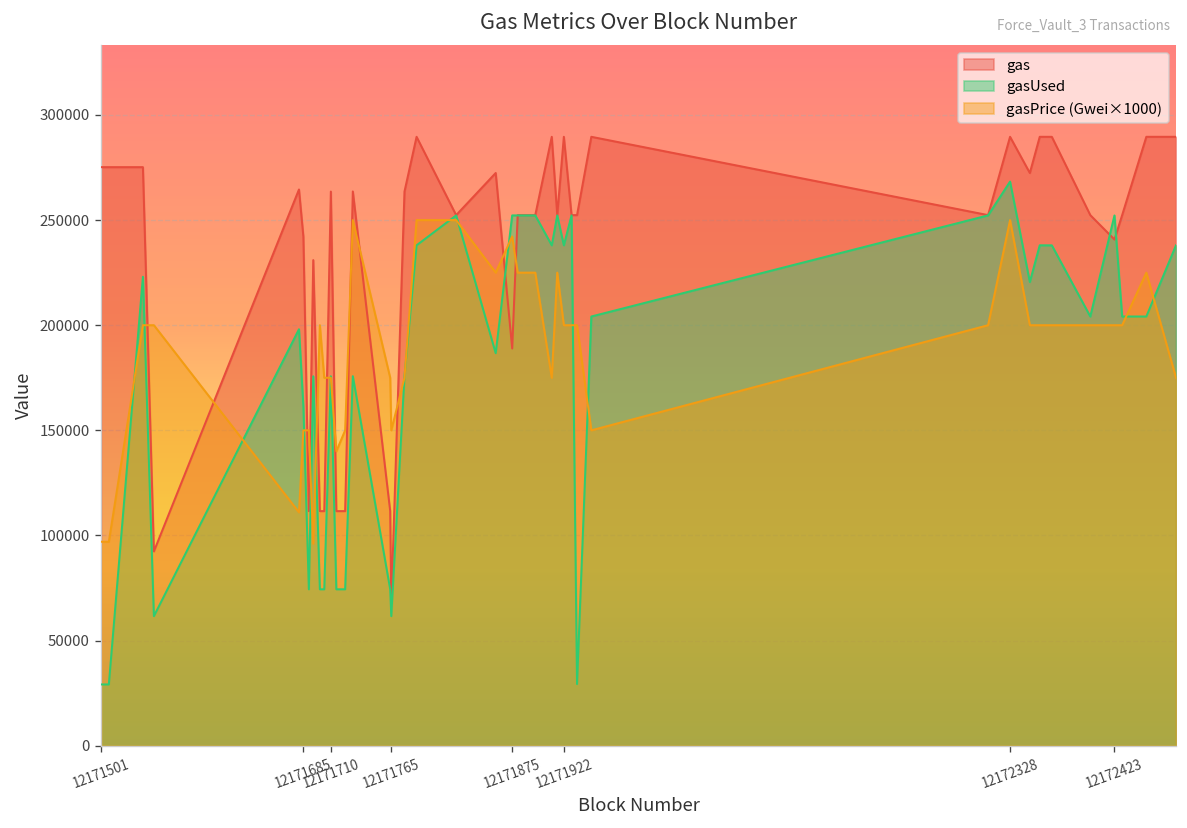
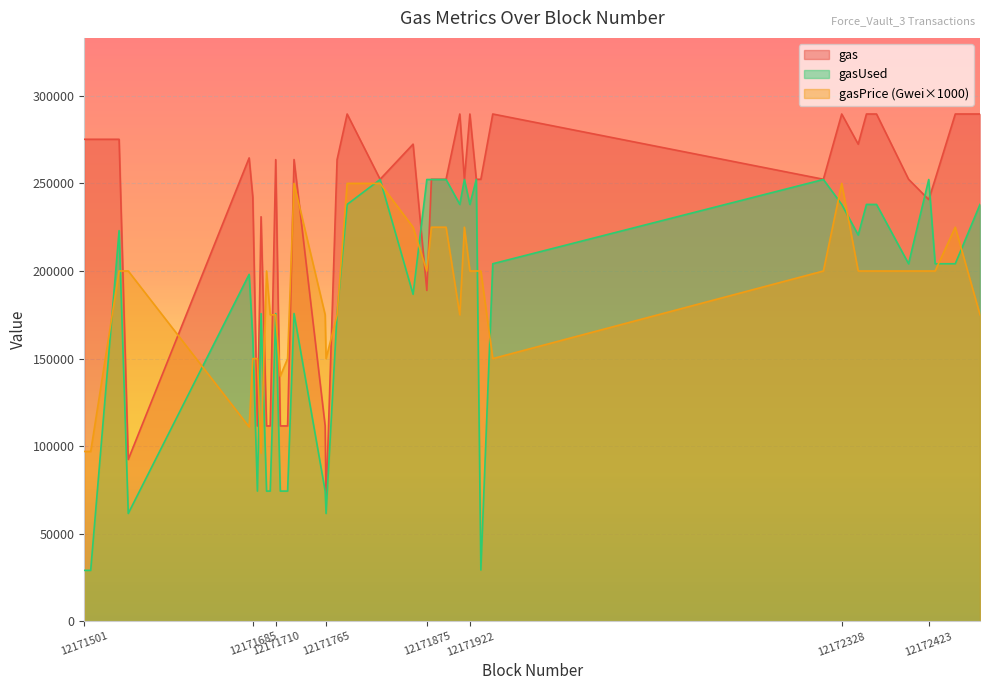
  {
    "gas": {
      "12171501": 275000,
      "12171685": 242000,
      "12171710": 264000,
      "12171765": 68000,
      "12171875": 189000,
      "12171922": 290000,
      "12172328": 290000,
      "12172423": 241000
    },
    "gasUsed": {
      "12171501": 29000,
      "12171685": 161000,
      "12171765": 62000,
      "12171875": 252000,
      "12171922": 238000,
-     "12172328": 268000,
+     "12172328": 238000,
      "12172423": 252000
    },
    "gasPrice (Gwei×1000)": {
      "12171501": 97000,
      "12171685": 150000,
      "12171765": 150000,
-     "12171875": 242000,
+     "12171875": 200000,
      "12171922": 200000,
      "12172328": 250000,
      "12172423": 200000
    }
  }
